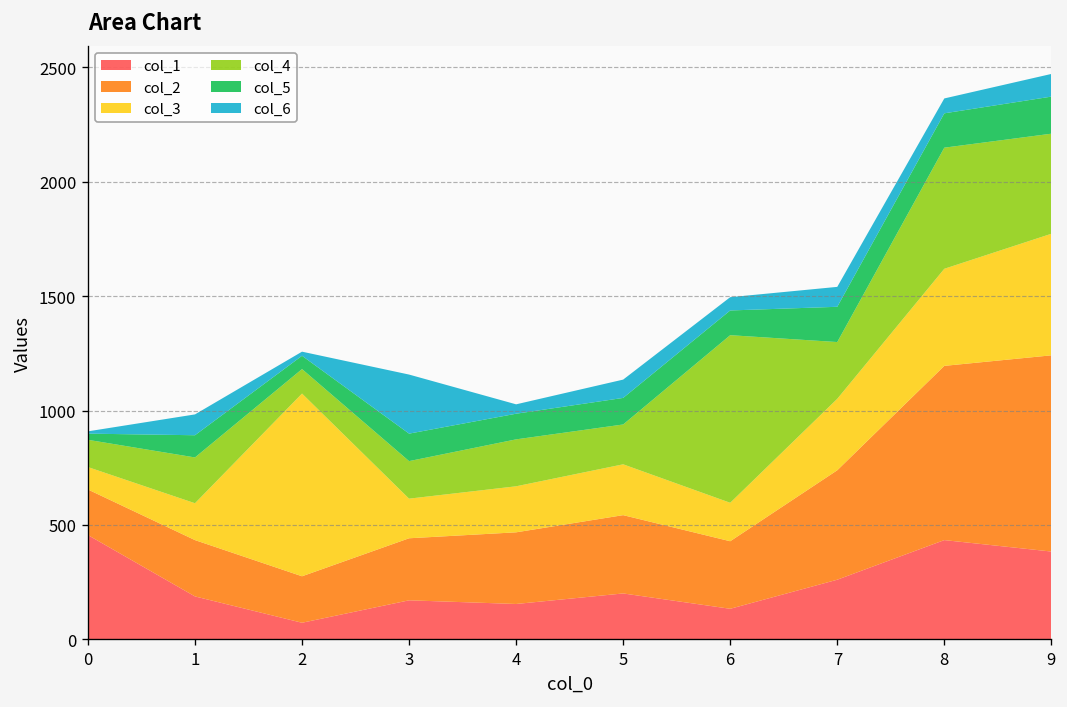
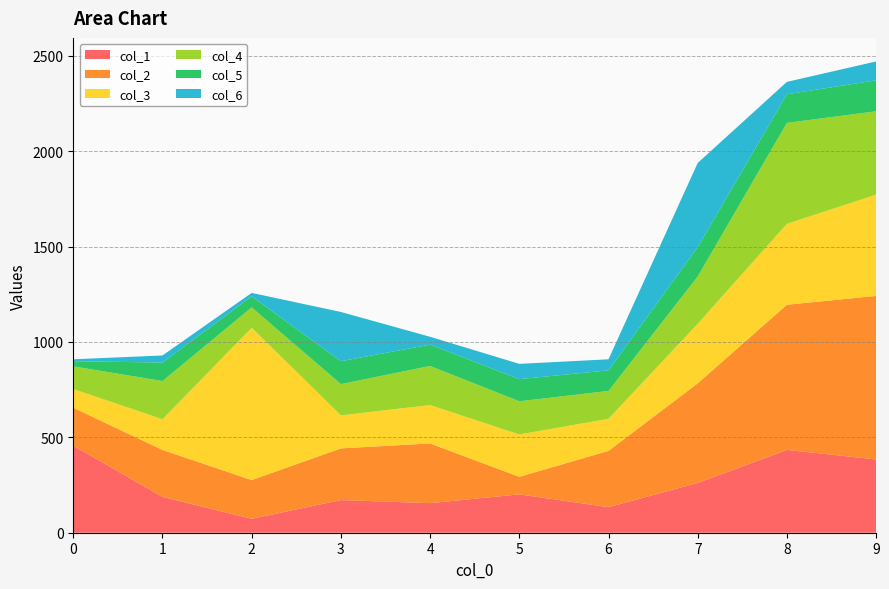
  {
    "col_1": {
      "0": 460,
      "1": 190,
      "2": 70,
      "3": 170,
      "4": 160,
      "5": 200,
      "6": 130,
      "7": 260,
      "8": 430,
      "9": 380
    },
    "col_2": {
      "0": 200,
      "1": 250,
      "2": 200,
      "3": 270,
      "4": 310,
-     "5": 340,
+     "5": 90,
      "6": 300,
-     "7": 480,
+     "7": 520,
      "8": 760,
      "9": 860
    },
    "col_3": {
      "0": 100,
      "1": 160,
      "2": 800,
      "3": 170,
      "4": 200,
      "5": 220,
      "6": 170,
      "7": 310,
      "8": 420,
      "9": 530
    },
    "col_4": {
      "0": 120,
      "1": 200,
      "2": 110,
      "3": 160,
      "4": 210,
      "5": 170,
-     "6": 730,
+     "6": 150,
      "7": 250,
      "8": 530,
      "9": 440
    },
    "col_5": {
      "1": 100,
      "2": 60,
      "3": 120,
      "4": 110,
      "5": 120,
      "6": 110,
      "7": 150,
      "8": 150,
      "9": 160
    },
    "col_6": {
-     "1": 90,
+     "1": 40,
      "2": 20,
      "3": 260,
      "4": 40,
      "5": 80,
      "6": 60,
-     "7": 90,
+     "7": 440,
      "8": 70,
      "9": 100
    }
  }
